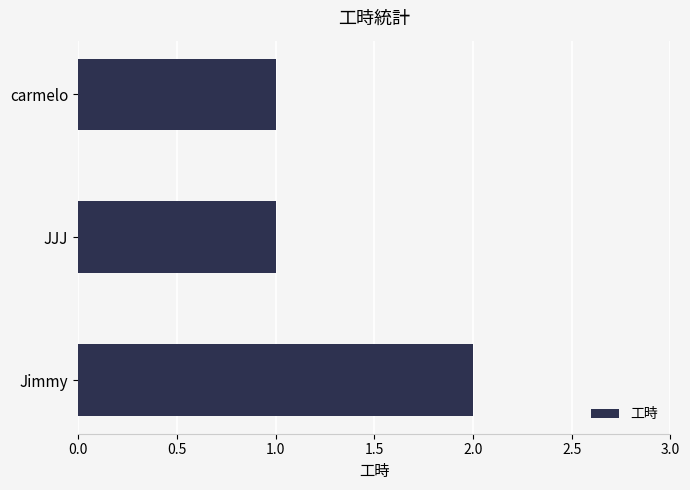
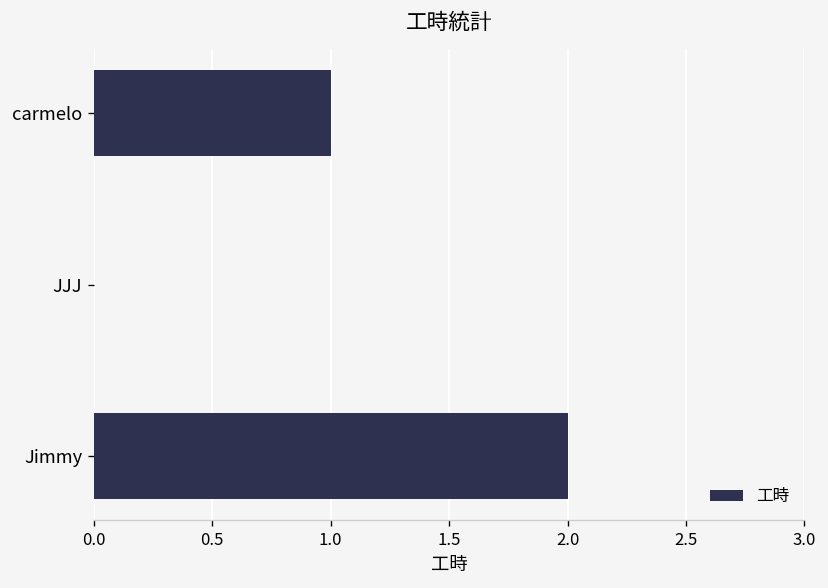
  {
    "carmelo": 1,
-   "JJJ": 1,
+   "JJJ": 0,
    "Jimmy": 2
  }
